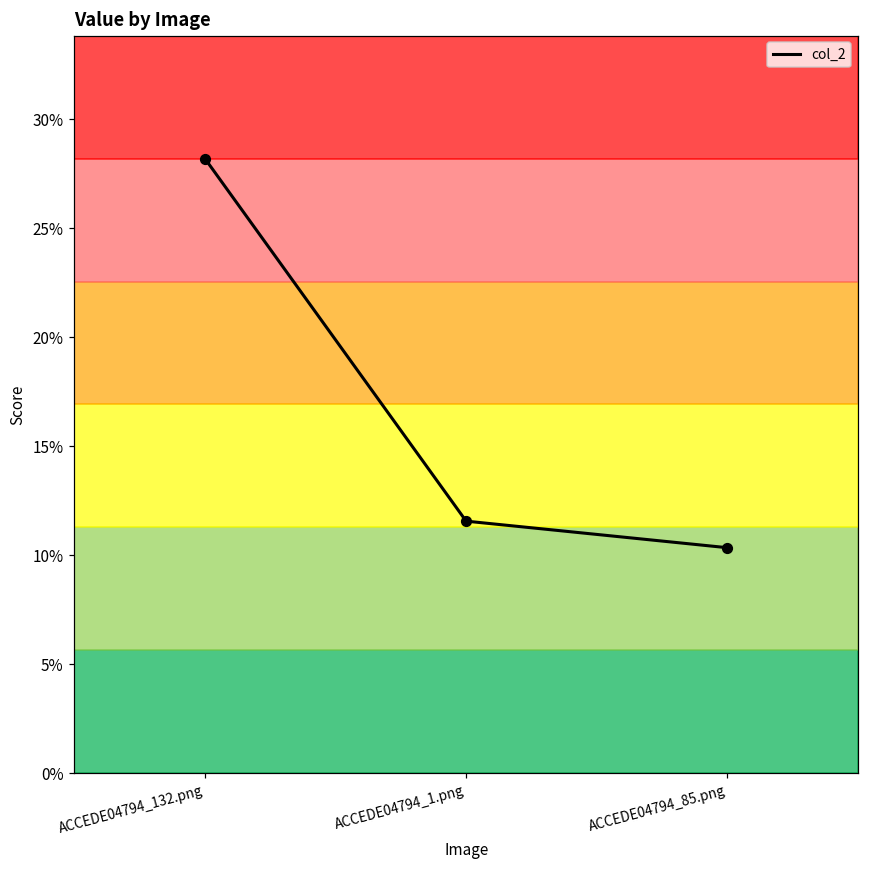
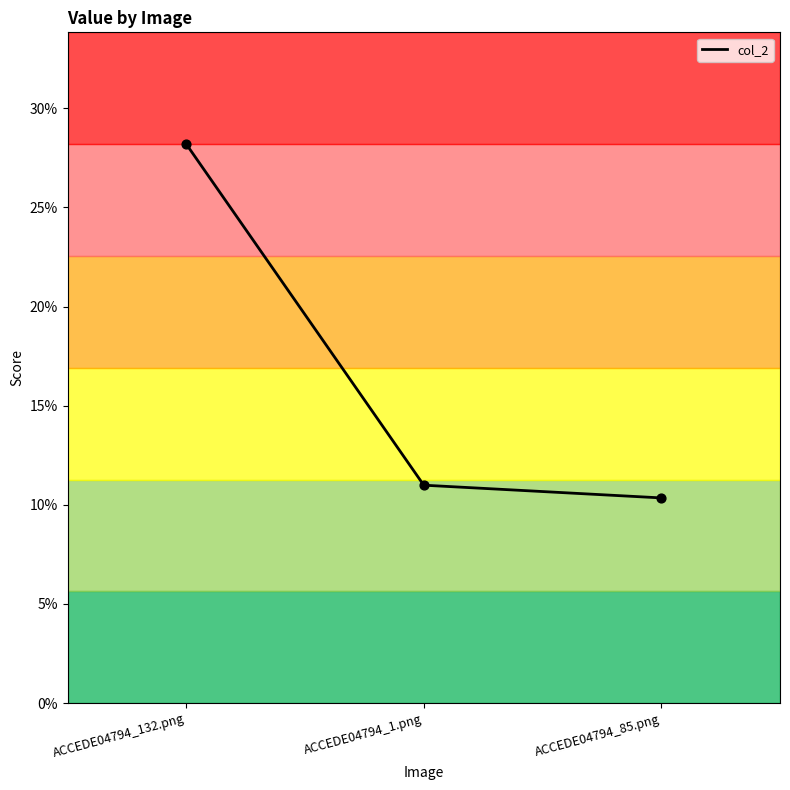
  {
    "ACCEDE04794_132.png": "28.2%",
-   "ACCEDE04794_1.png": "11.6%",
+   "ACCEDE04794_1.png": "11.0%",
    "ACCEDE04794_85.png": "10.3%"
  }
